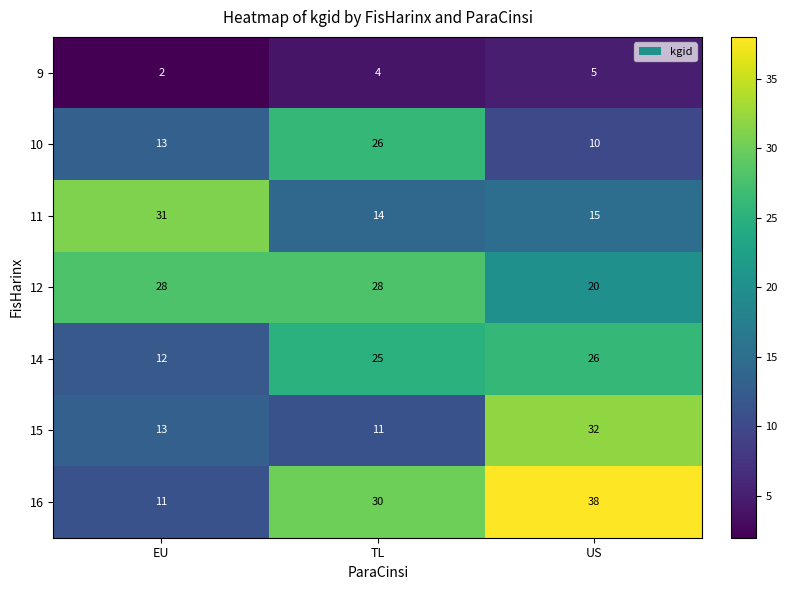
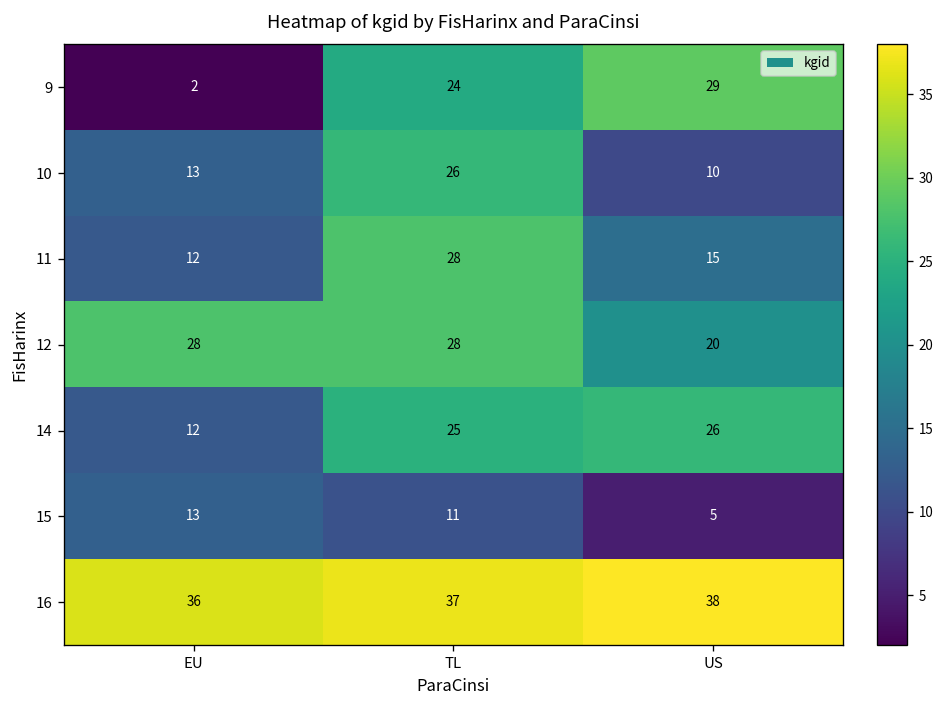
  {
    "9": {
      "EU": 2,
-     "TL": 4,
-     "US": 5
+     "TL": 24,
+     "US": 29
    },
    "10": {
      "EU": 13,
      "TL": 26,
      "US": 10
    },
    "11": {
-     "EU": 31,
-     "TL": 14,
+     "EU": 12,
+     "TL": 28,
      "US": 15
    },
    "12": {
      "EU": 28,
      "TL": 28,
      "US": 20
    },
    "14": {
      "EU": 12,
      "TL": 25,
      "US": 26
    },
    "15": {
      "EU": 13,
      "TL": 11,
-     "US": 32
+     "US": 5
    },
    "16": {
-     "EU": 11,
-     "TL": 30,
+     "EU": 36,
+     "TL": 37,
      "US": 38
    }
  }
